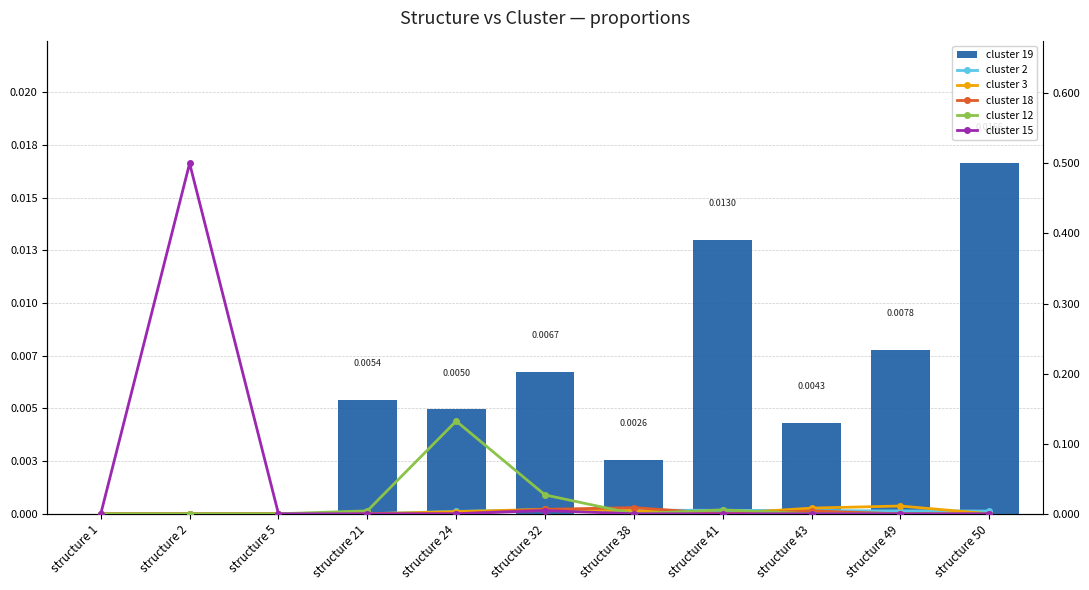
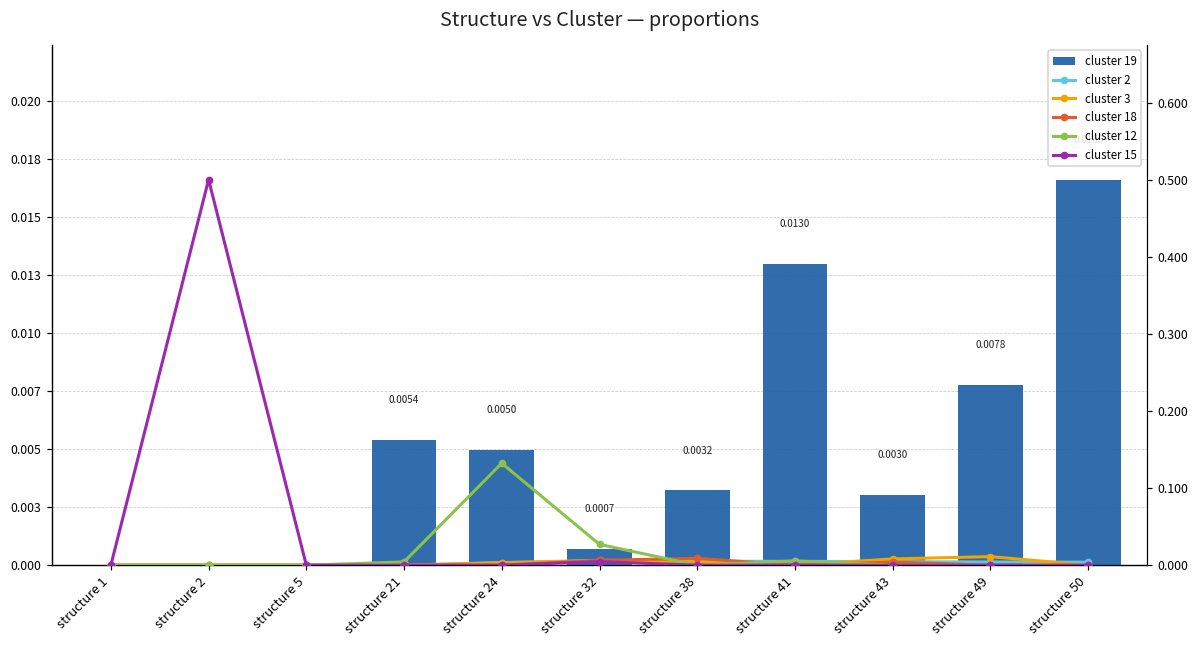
  {
    "cluster 19": {
-     "structure 32": 0.0067,
-     "structure 38": 0.0026,
-     "structure 43": 0.0043
+     "structure 32": 0.0007,
+     "structure 38": 0.0032,
+     "structure 43": 0.0030
    }
  }
